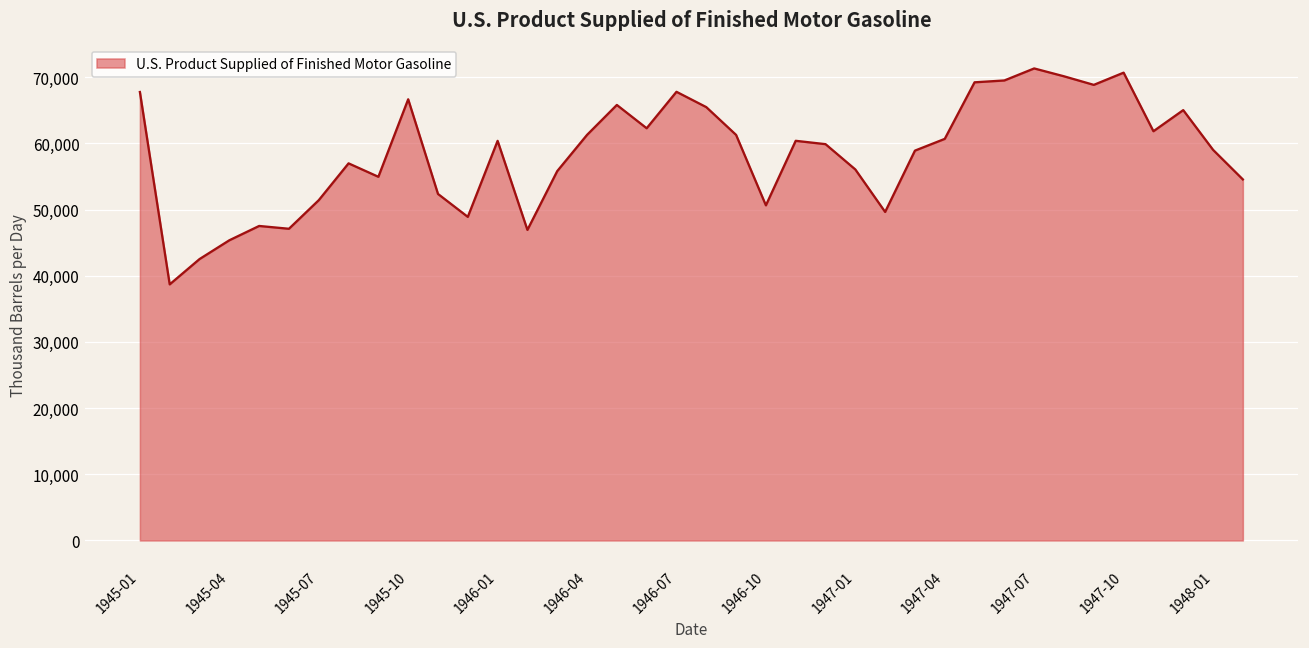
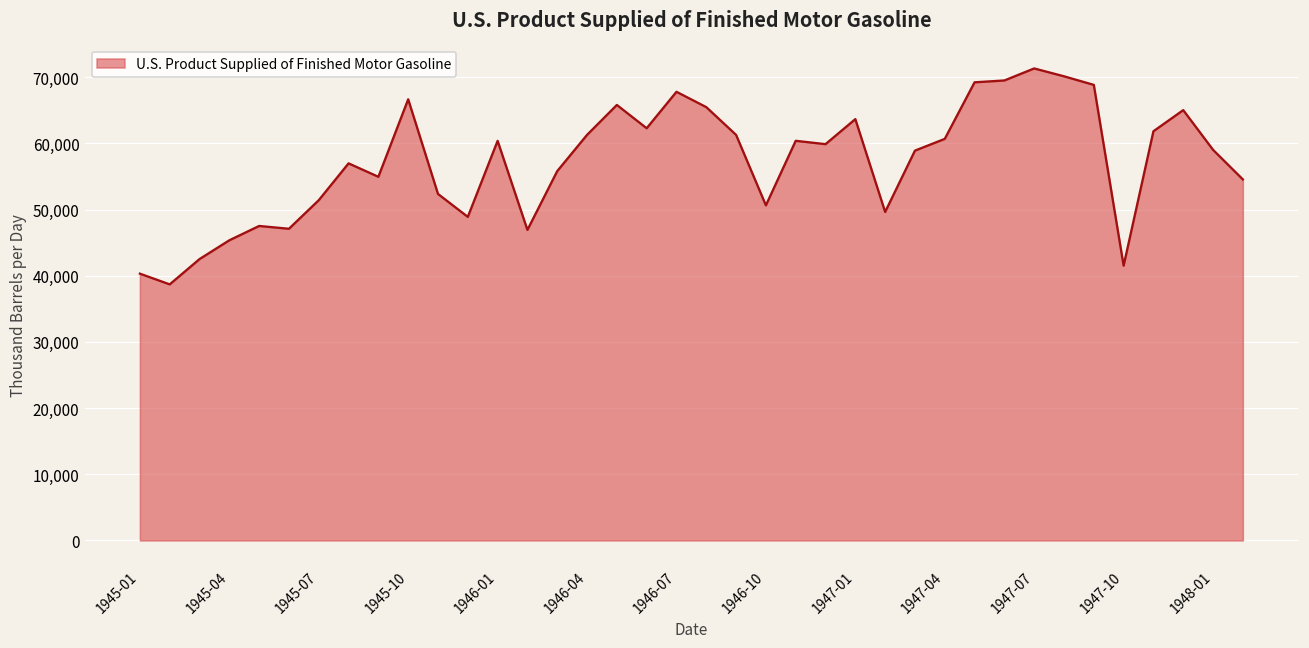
  {
-   "1945-01": "68,000",
+   "1945-01": "40,000",
    "1945-04": "45,000",
    "1945-07": "51,000",
    "1945-10": "67,000",
    "1946-01": "60,000",
    "1946-04": "61,000",
    "1946-07": "68,000",
    "1946-10": "51,000",
-   "1947-01": "56,000",
+   "1947-01": "64,000",
    "1947-04": "61,000",
    "1947-07": "71,000",
-   "1947-10": "71,000",
+   "1947-10": "42,000",
    "1948-01": "59,000"
  }
